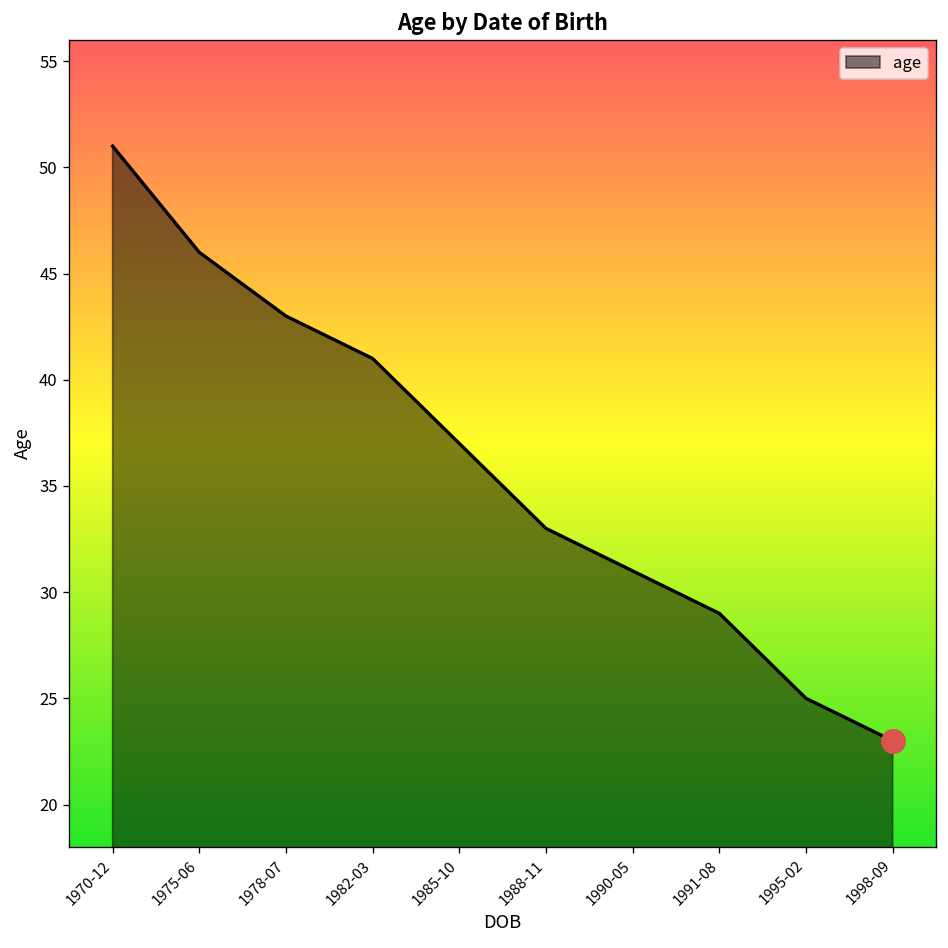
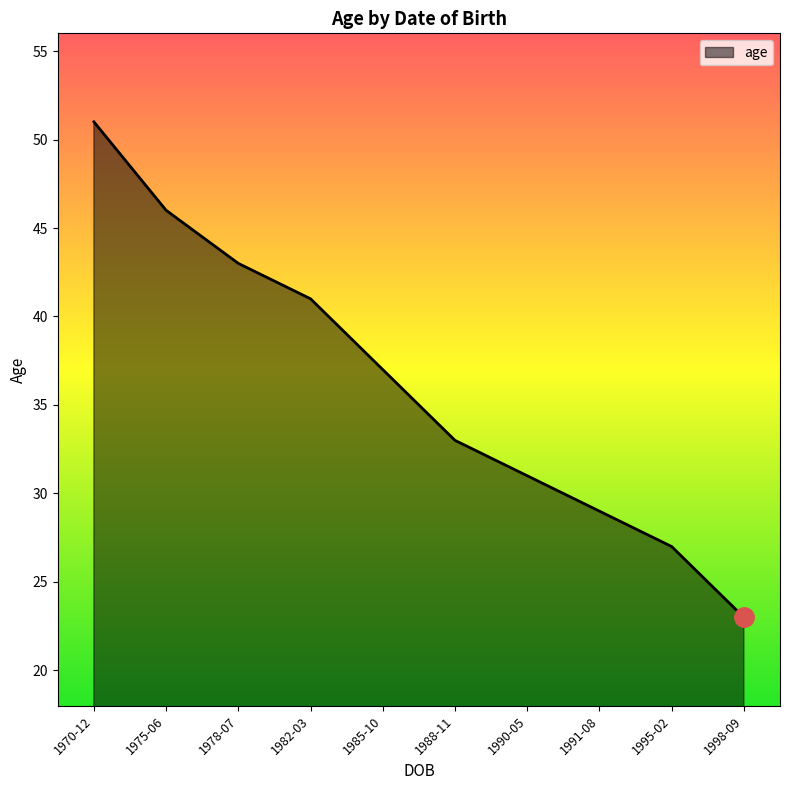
  {
    "age": {
      "1970-12": 51,
      "1975-06": 46,
      "1978-07": 43,
      "1982-03": 41,
      "1985-10": 37,
      "1988-11": 33,
      "1990-05": 31,
      "1991-08": 29,
-     "1995-02": 25
+     "1995-02": 27
    }
  }
